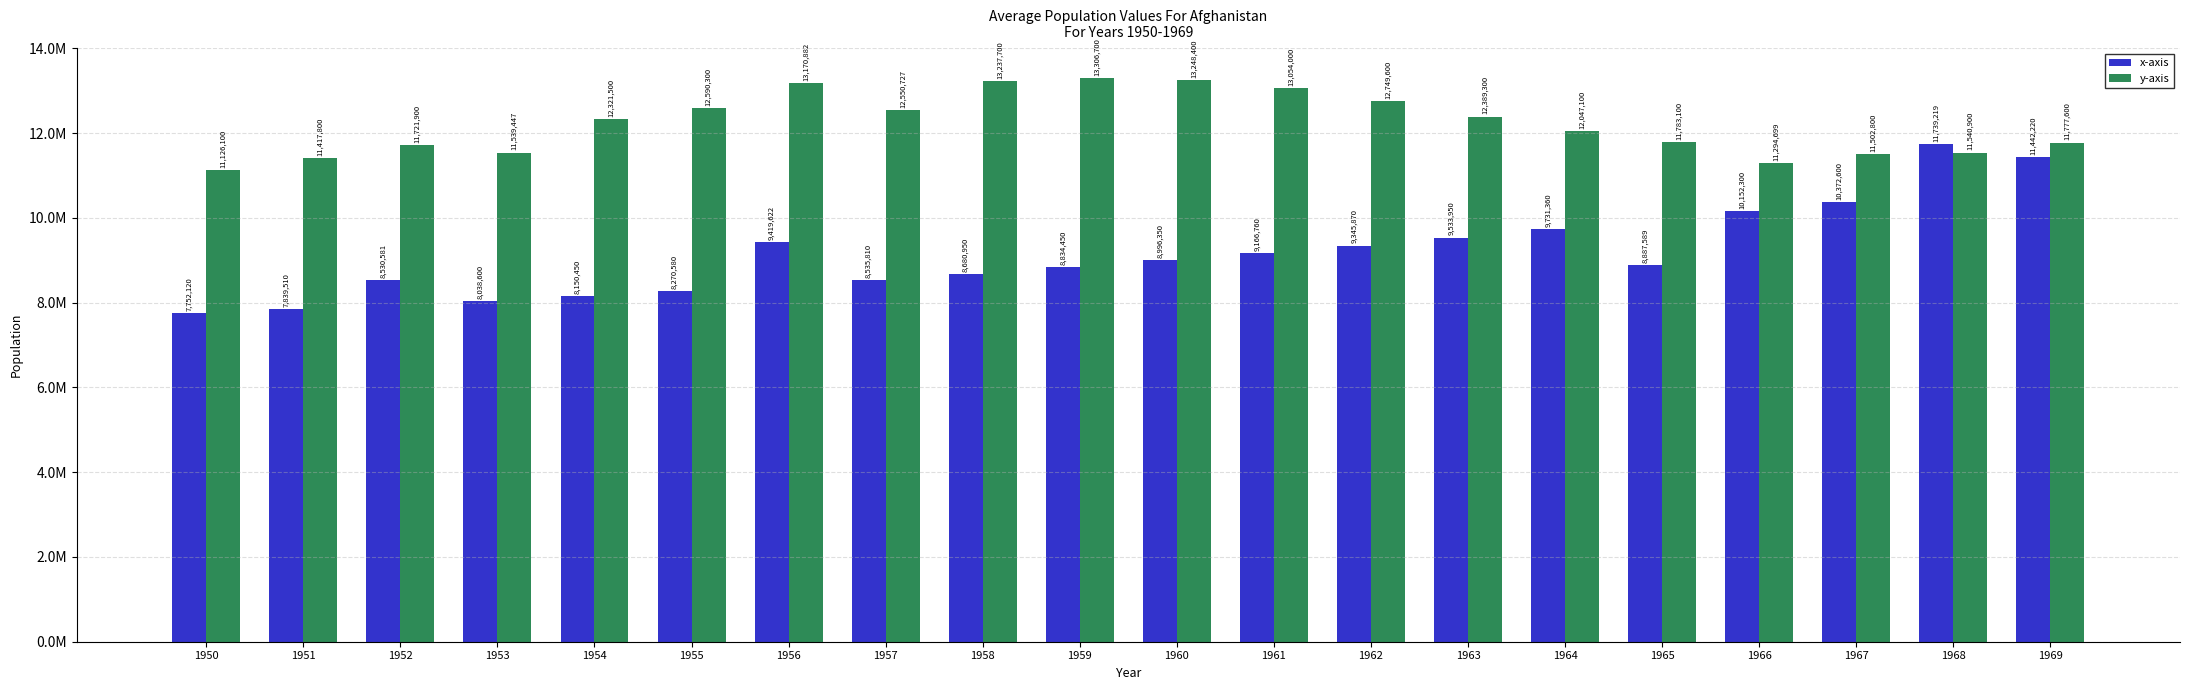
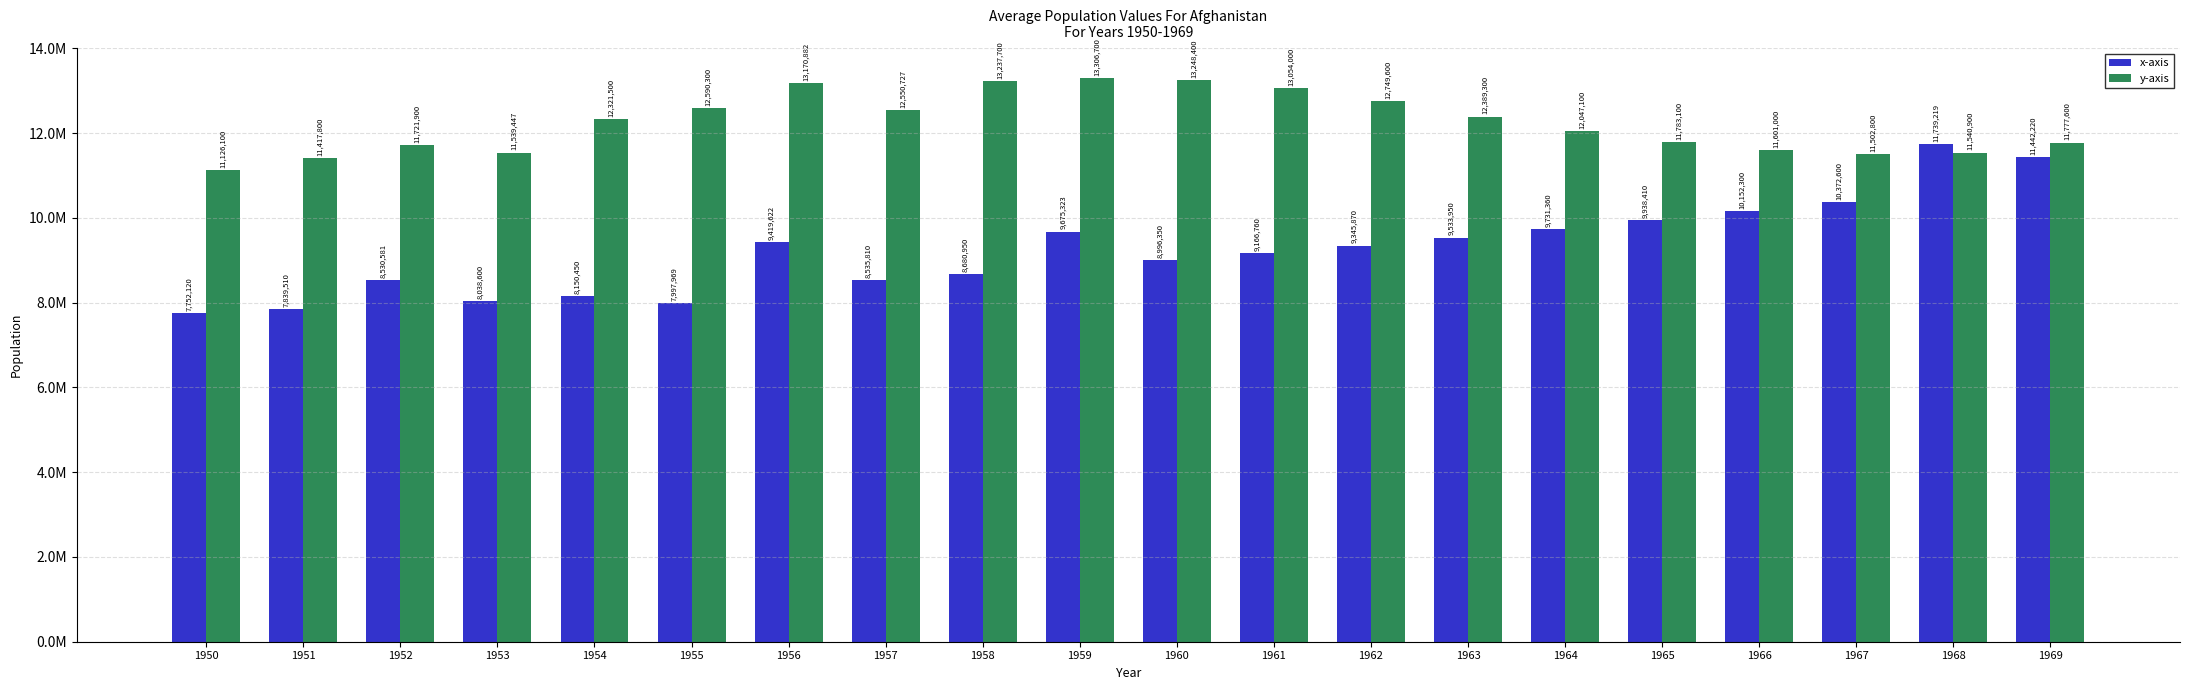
  {
    "x-axis": {
      "1950": "7,752,120",
      "1951": "7,839,510",
      "1952": "8,530,581",
      "1953": "8,038,600",
      "1954": "8,150,450",
-     "1955": "8,270,580",
+     "1955": "7,997,969",
      "1956": "9,419,622",
      "1957": "8,535,810",
      "1958": "8,680,950",
-     "1959": "8,834,450",
+     "1959": "9,675,323",
      "1960": "8,996,350",
      "1961": "9,166,760",
      "1962": "9,345,870",
      "1963": "9,533,950",
      "1964": "9,731,360",
-     "1965": "8,887,589",
+     "1965": "9,938,410",
      "1966": "10,152,300",
      "1967": "10,372,600",
      "1968": "11,739,219",
      "1969": "11,442,220"
    },
    "y-axis": {
      "1950": "11,126,100",
      "1951": "11,417,800",
      "1952": "11,721,900",
      "1953": "11,539,447",
      "1954": "12,321,500",
      "1955": "12,590,300",
      "1956": "13,170,882",
      "1957": "12,550,727",
      "1958": "13,237,700",
      "1959": "13,306,700",
      "1960": "13,248,400",
      "1961": "13,054,000",
      "1962": "12,749,600",
      "1963": "12,389,300",
      "1964": "12,047,100",
      "1965": "11,783,100",
-     "1966": "11,294,699",
+     "1966": "11,601,000",
      "1967": "11,502,800",
      "1968": "11,540,900",
      "1969": "11,777,600"
    }
  }
